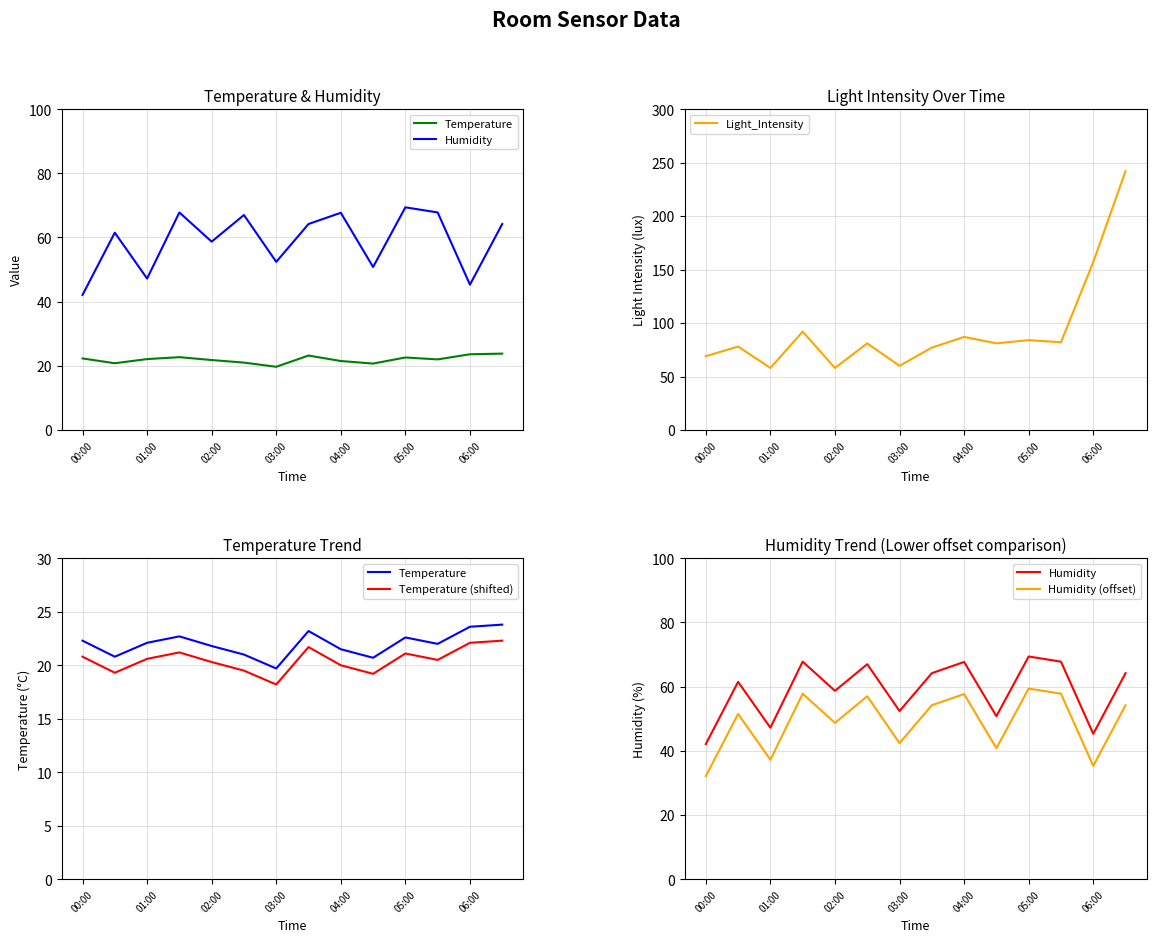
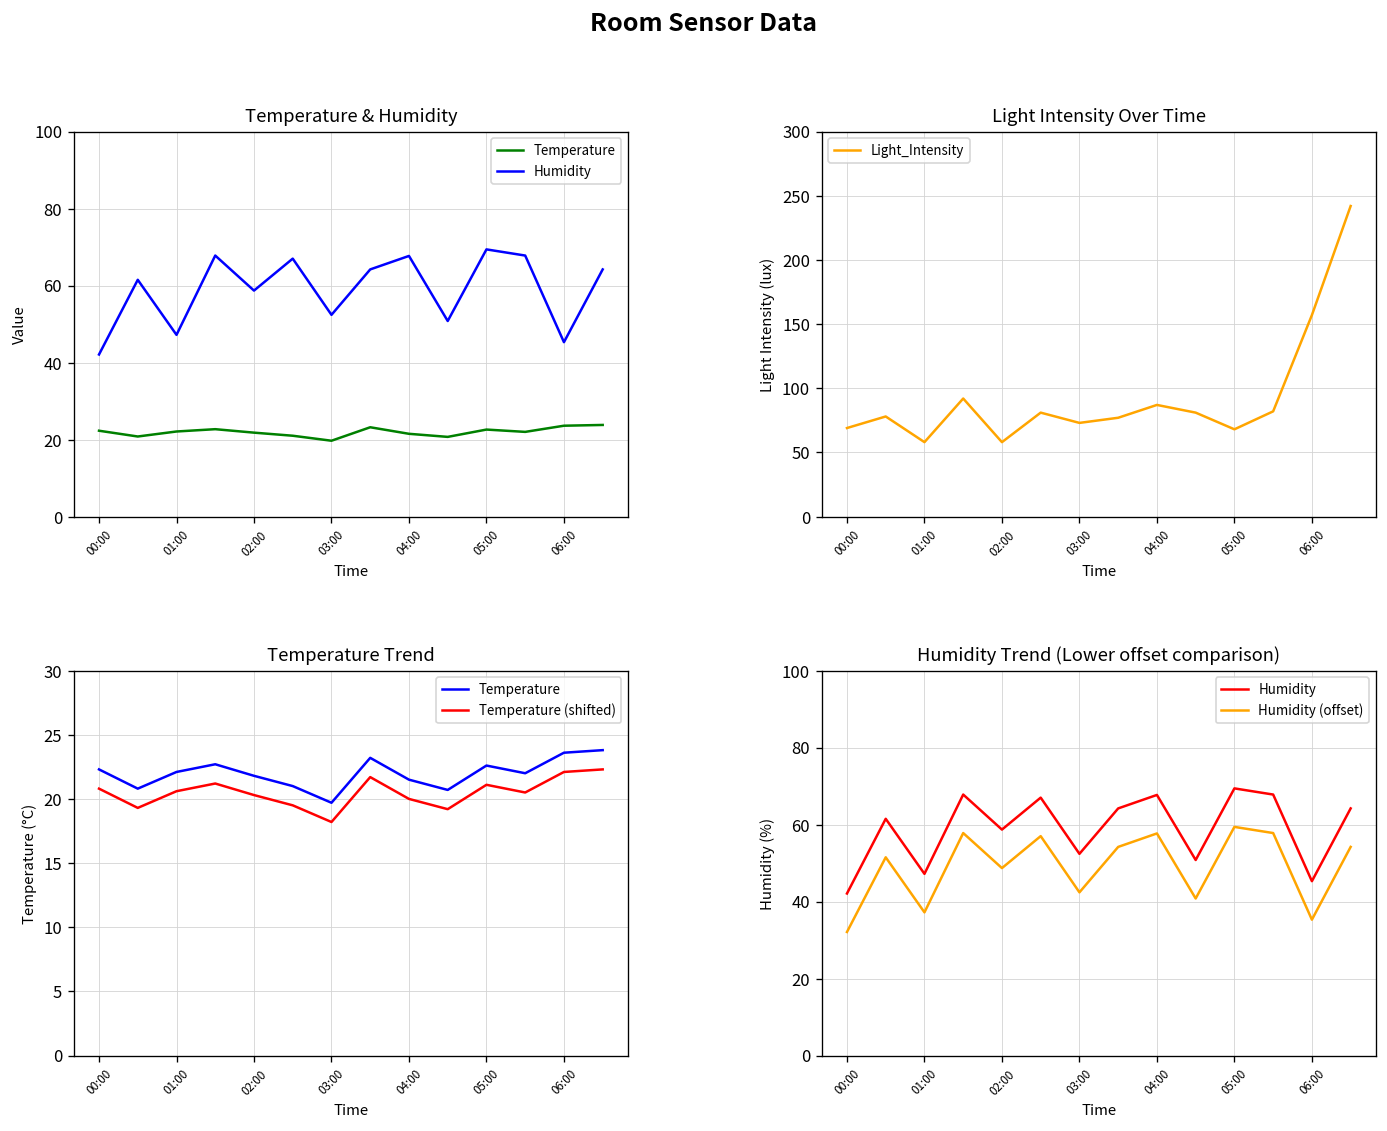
  {
    "Light Intensity Over Time": {
      "00:00": 69,
      "01:00": 58,
      "02:00": 58,
-     "03:00": 60,
+     "03:00": 73,
      "04:00": 87,
-     "05:00": 84,
+     "05:00": 68,
      "06:00": 157
    },
    "Temperature Trend": {
      "Temperature": {
        "00:00": 22.3,
        "01:00": 22.1,
        "02:00": 21.8,
        "03:00": 19.7,
        "04:00": 21.5,
        "05:00": 22.6,
        "06:00": 23.6
      },
      "Temperature (shifted)": {
        "00:00": 20.8,
        "01:00": 20.6,
        "02:00": 20.3,
        "03:00": 18.2,
        "04:00": 20.0,
        "05:00": 21.1,
        "06:00": 22.1
      }
    },
    "Humidity Trend (Lower offset comparison)": {
      "Humidity": {
        "00:00": 42,
        "01:00": 47,
        "02:00": 59,
        "03:00": 52,
        "04:00": 68,
        "05:00": 69,
        "06:00": 45
      },
      "Humidity (offset)": {
        "00:00": 32,
        "01:00": 37,
        "02:00": 49,
        "03:00": 42,
        "04:00": 58,
        "05:00": 59,
        "06:00": 35
      }
    }
  }
